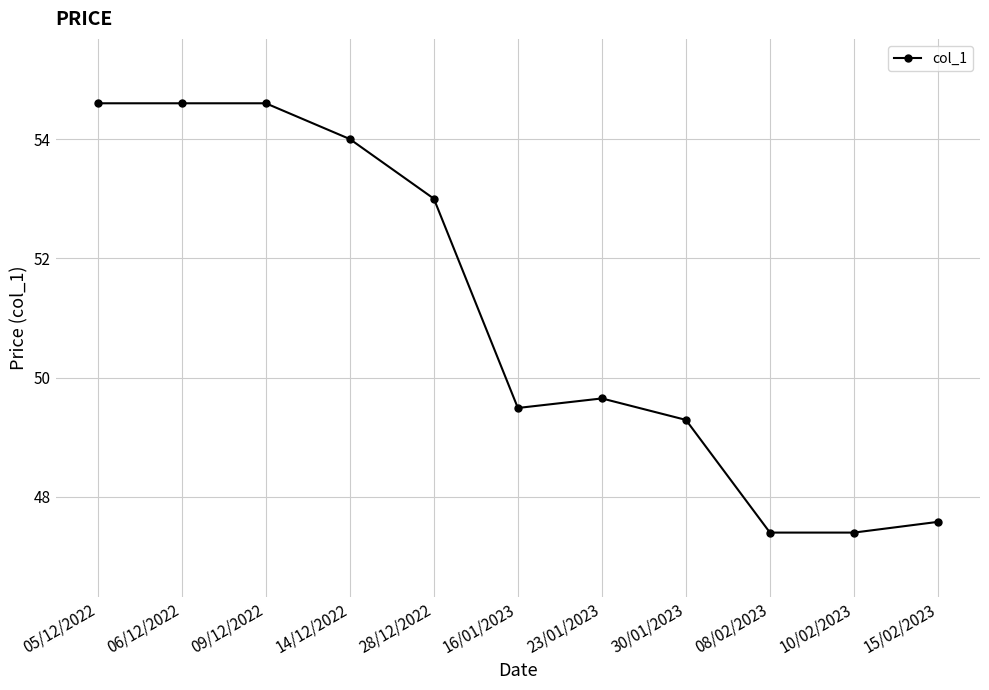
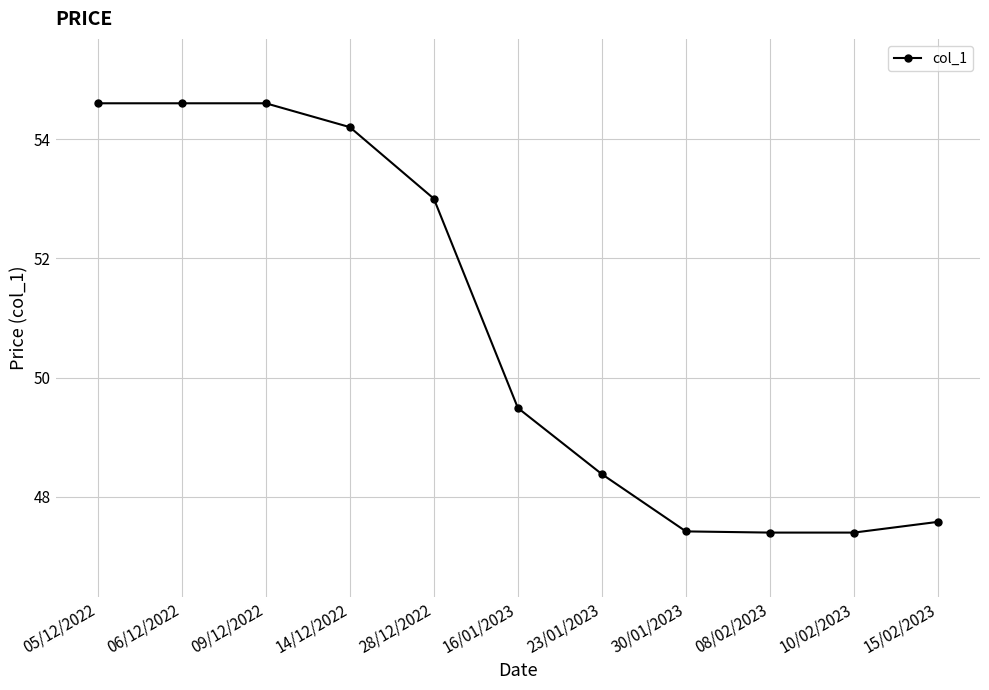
  {
    "05/12/2022": 54.6,
    "06/12/2022": 54.6,
    "09/12/2022": 54.6,
-   "14/12/2022": 54.0,
+   "14/12/2022": 54.2,
    "28/12/2022": 53.0,
    "16/01/2023": 49.5,
-   "23/01/2023": 49.7,
-   "30/01/2023": 49.3,
+   "23/01/2023": 48.4,
+   "30/01/2023": 47.4,
    "08/02/2023": 47.4,
    "10/02/2023": 47.4,
    "15/02/2023": 47.6
  }
